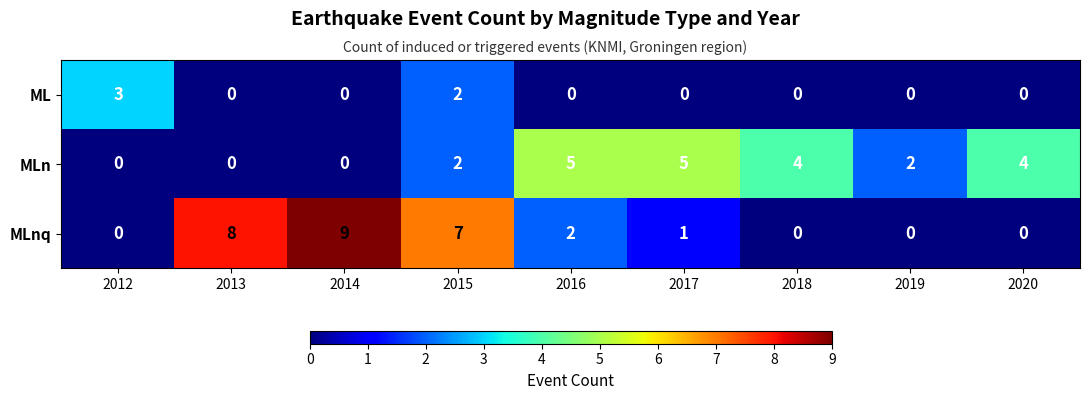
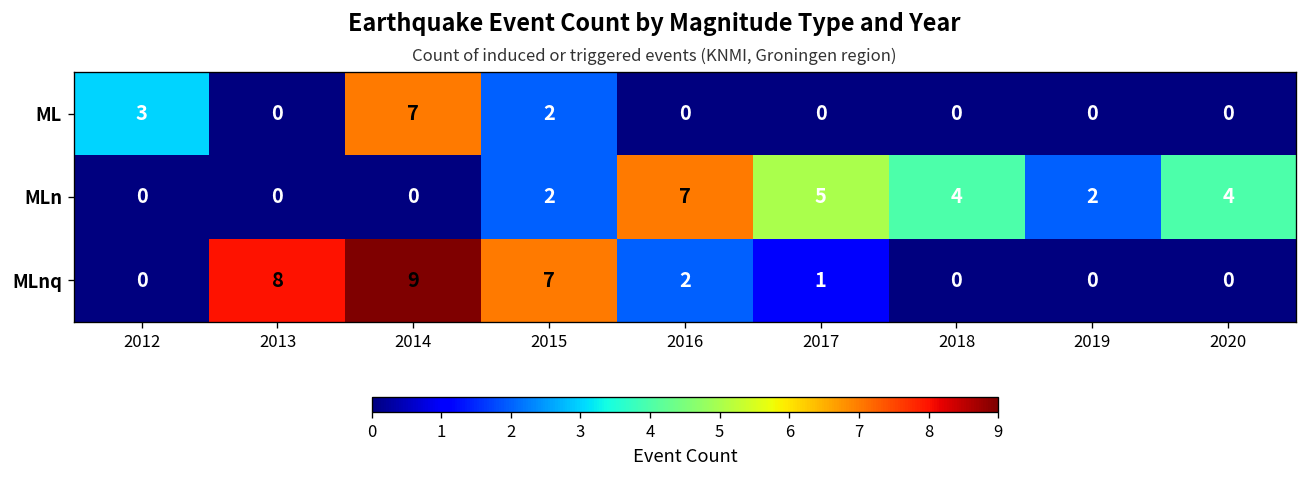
  {
    "ML": {
      "2012": 3,
      "2013": 0,
-     "2014": 0,
+     "2014": 7,
      "2015": 2,
      "2016": 0,
      "2017": 0,
      "2018": 0,
      "2019": 0,
      "2020": 0
    },
    "MLn": {
      "2012": 0,
      "2013": 0,
      "2014": 0,
      "2015": 2,
-     "2016": 5,
+     "2016": 7,
      "2017": 5,
      "2018": 4,
      "2019": 2,
      "2020": 4
    },
    "MLnq": {
      "2012": 0,
      "2013": 8,
      "2014": 9,
      "2015": 7,
      "2016": 2,
      "2017": 1,
      "2018": 0,
      "2019": 0,
      "2020": 0
    }
  }
